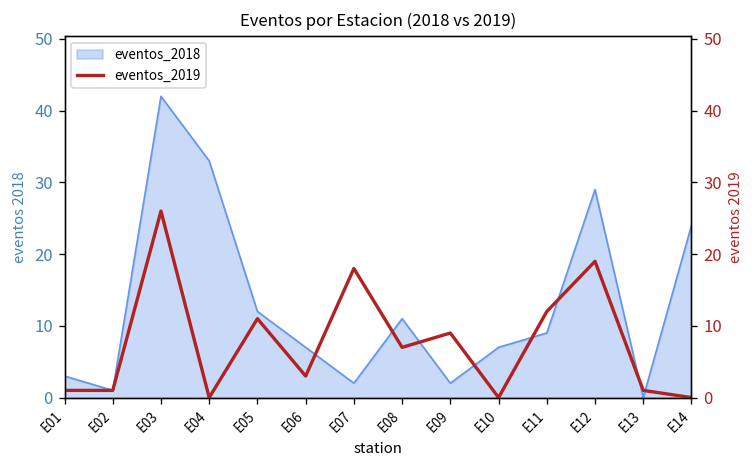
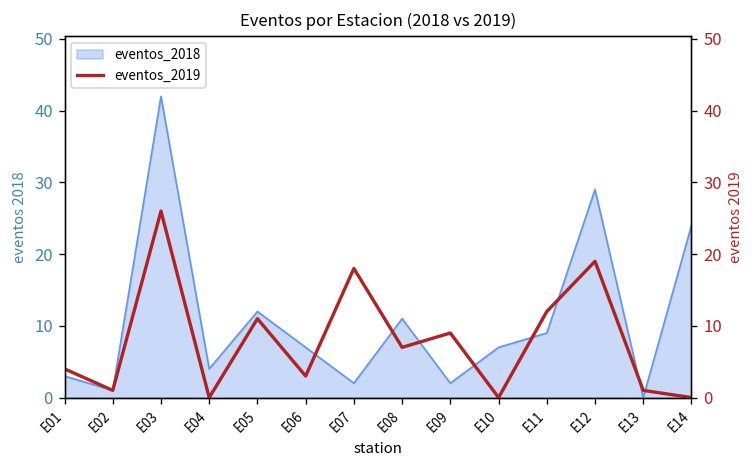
  {
    "eventos_2018": {
      "E01": 3,
      "E02": 1,
      "E03": 42,
-     "E04": 33,
+     "E04": 4,
      "E05": 12,
      "E06": 7,
      "E07": 2,
      "E08": 11,
      "E09": 2,
      "E10": 7,
      "E11": 9,
      "E12": 29,
      "E13": 0,
      "E14": 24
    },
    "eventos_2019": {
-     "E01": 1,
+     "E01": 4,
      "E02": 1,
      "E03": 26,
      "E04": 0,
      "E05": 11,
      "E06": 3,
      "E07": 18,
      "E08": 7,
      "E09": 9,
      "E10": 0,
      "E11": 12,
      "E12": 19,
      "E13": 1,
      "E14": 0
    }
  }
